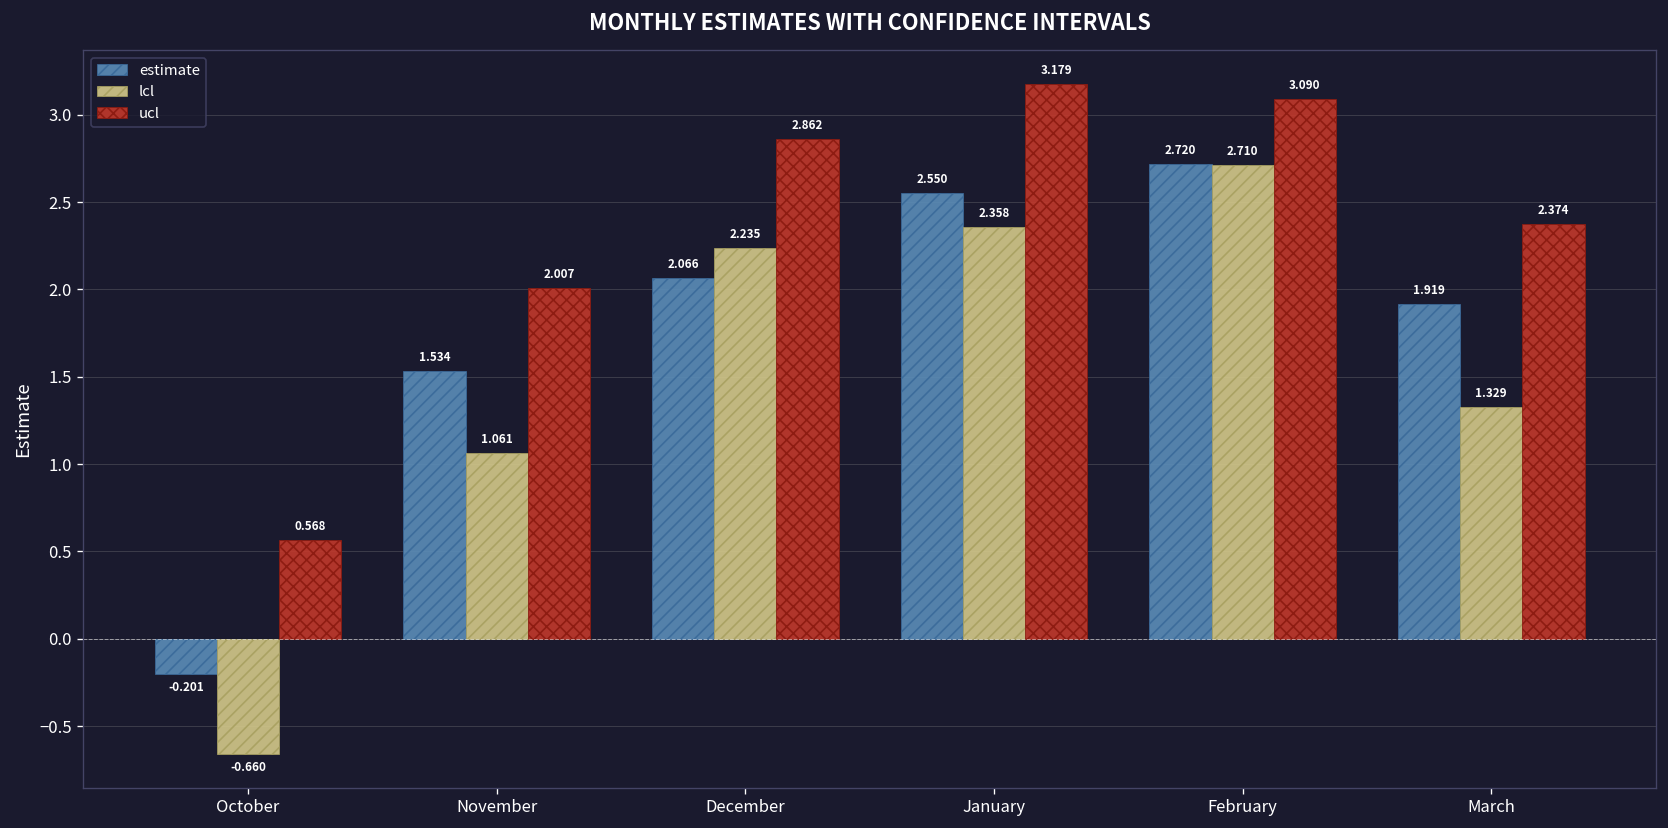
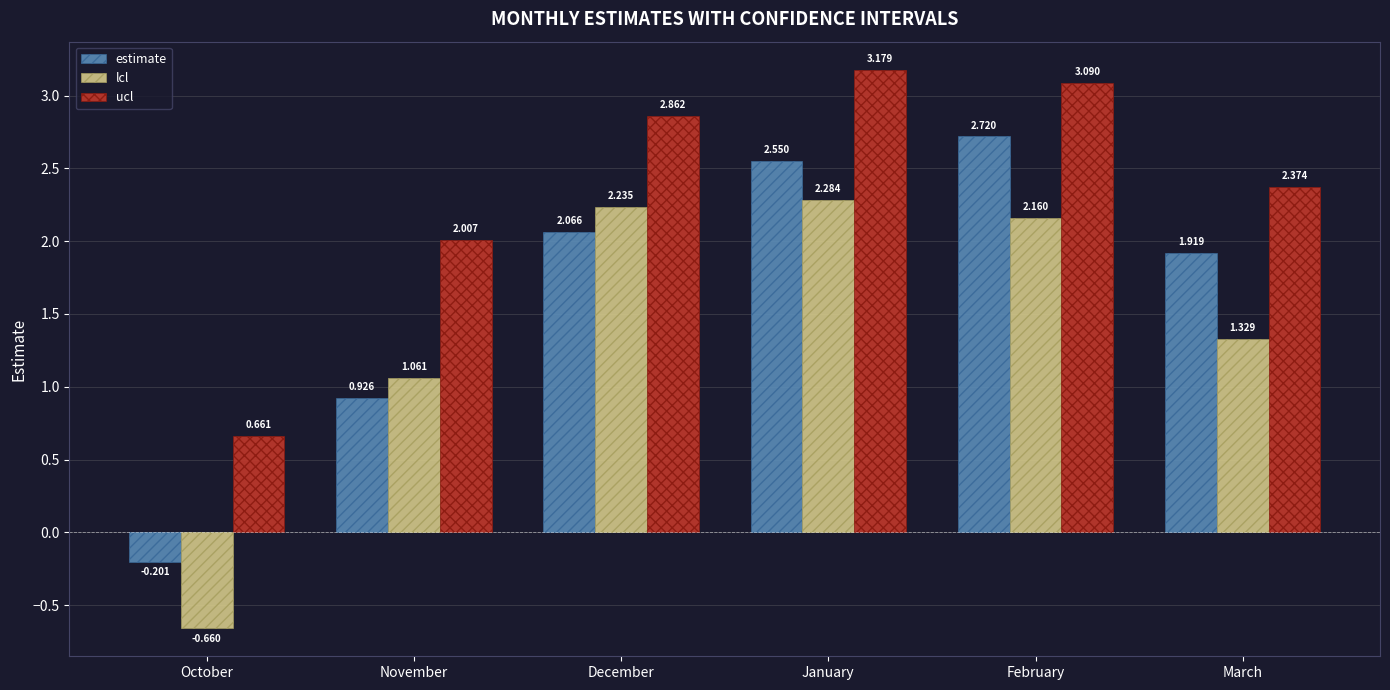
  {
    "estimate": {
      "October": -0.201,
-     "November": 1.534,
+     "November": 0.926,
      "December": 2.066,
      "January": 2.550,
      "February": 2.720,
      "March": 1.919
    },
    "lcl": {
      "October": -0.660,
      "November": 1.061,
      "December": 2.235,
-     "January": 2.358,
-     "February": 2.710,
+     "January": 2.284,
+     "February": 2.160,
      "March": 1.329
    },
    "ucl": {
-     "October": 0.568,
+     "October": 0.661,
      "November": 2.007,
      "December": 2.862,
      "January": 3.179,
      "February": 3.090,
      "March": 2.374
    }
  }
